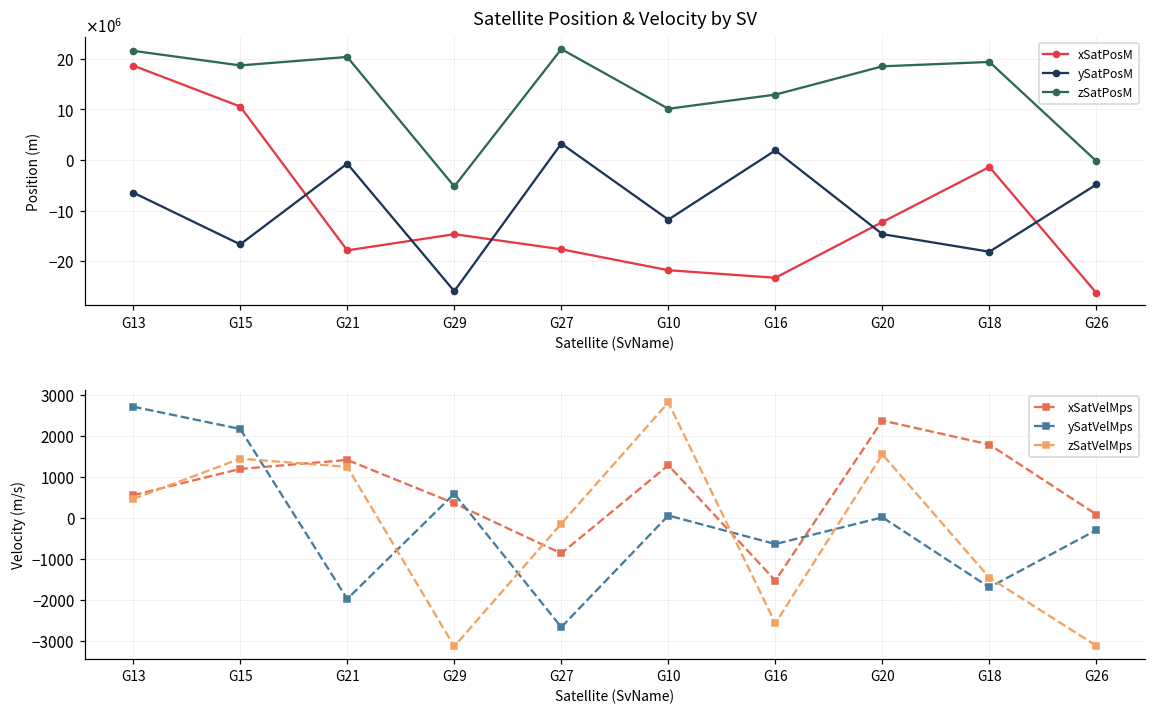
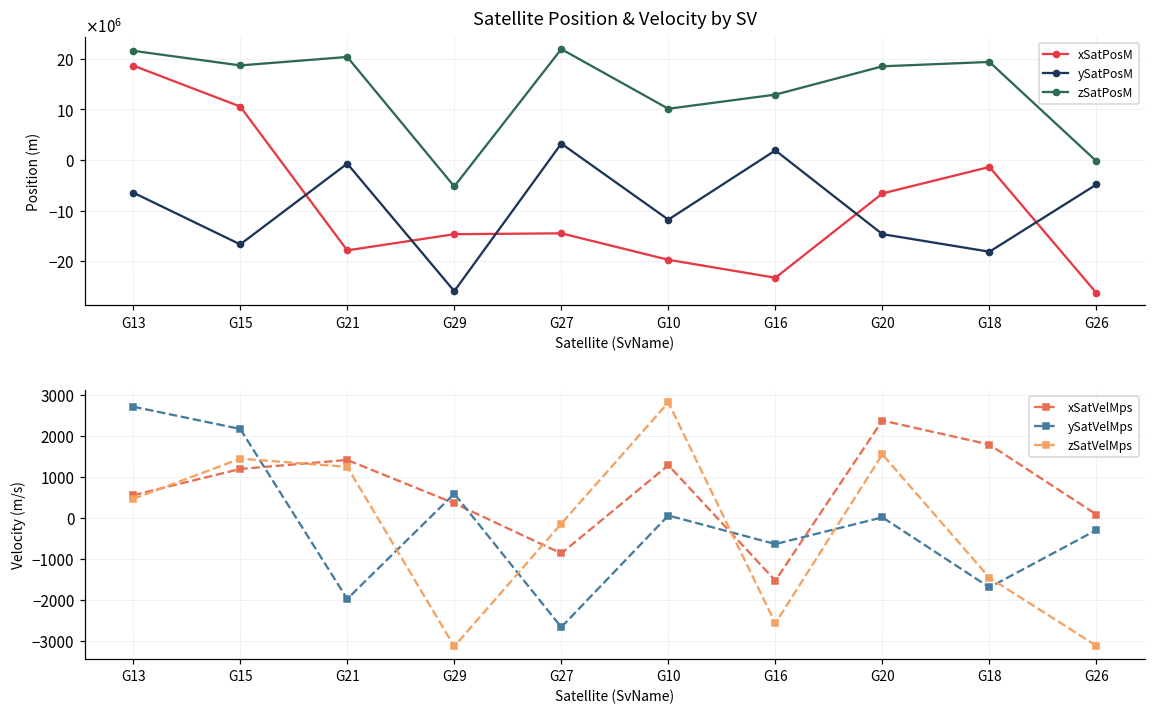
  {
    "Satellite Position & Velocity by SV": {
      "xSatPosM": {
        "G13": 19000000,
        "G15": 11000000,
        "G21": -18000000,
        "G29": -15000000,
-       "G27": -18000000,
-       "G10": -22000000,
+       "G27": -14000000,
+       "G10": -20000000,
        "G16": -23000000,
-       "G20": -12000000,
+       "G20": -7000000,
        "G18": -1000000,
        "G26": -26000000
      }
    }
  }
